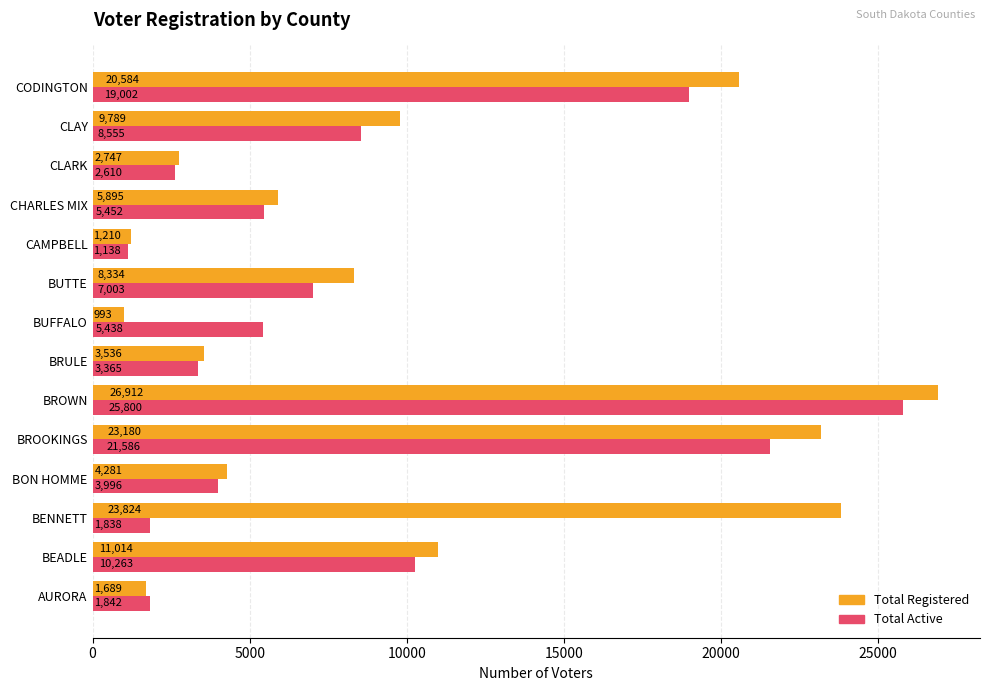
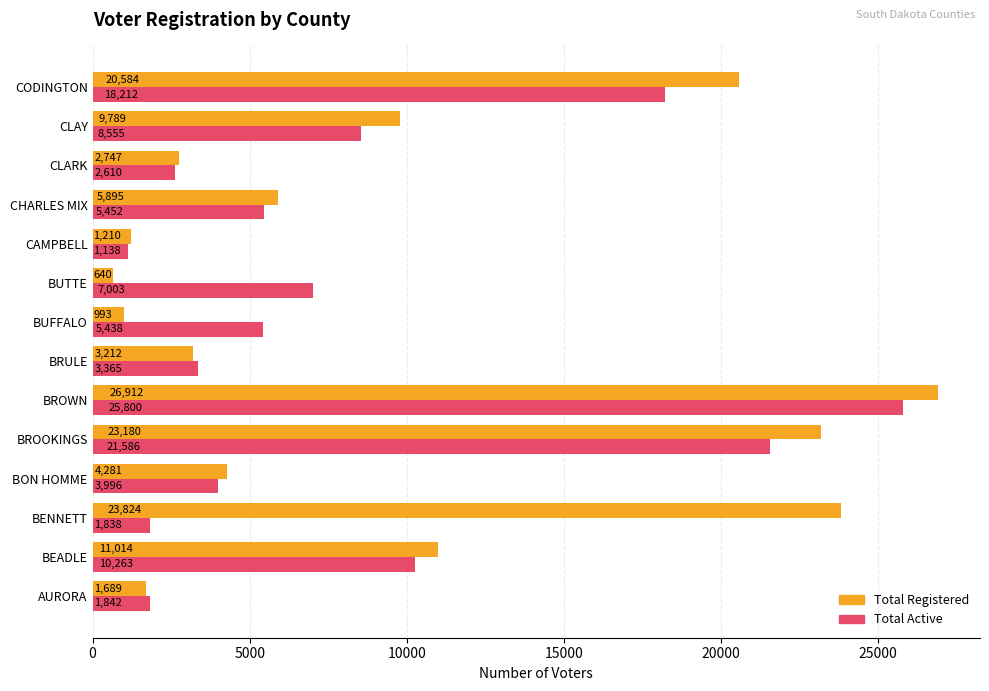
  {
    "Total Registered": {
      "CODINGTON": "20,584",
      "CLAY": "9,789",
      "CLARK": "2,747",
      "CHARLES MIX": "5,895",
      "CAMPBELL": "1,210",
-     "BUTTE": "8,334",
+     "BUTTE": "640",
      "BUFFALO": "993",
-     "BRULE": "3,536",
+     "BRULE": "3,212",
      "BROWN": "26,912",
      "BROOKINGS": "23,180",
      "BON HOMME": "4,281",
      "BENNETT": "23,824",
      "BEADLE": "11,014",
      "AURORA": "1,689"
    },
    "Total Active": {
-     "CODINGTON": "19,002",
+     "CODINGTON": "18,212",
      "CLAY": "8,555",
      "CLARK": "2,610",
      "CHARLES MIX": "5,452",
      "CAMPBELL": "1,138",
      "BUTTE": "7,003",
      "BUFFALO": "5,438",
      "BRULE": "3,365",
      "BROWN": "25,800",
      "BROOKINGS": "21,586",
      "BON HOMME": "3,996",
      "BENNETT": "1,838",
      "BEADLE": "10,263",
      "AURORA": "1,842"
    }
  }
